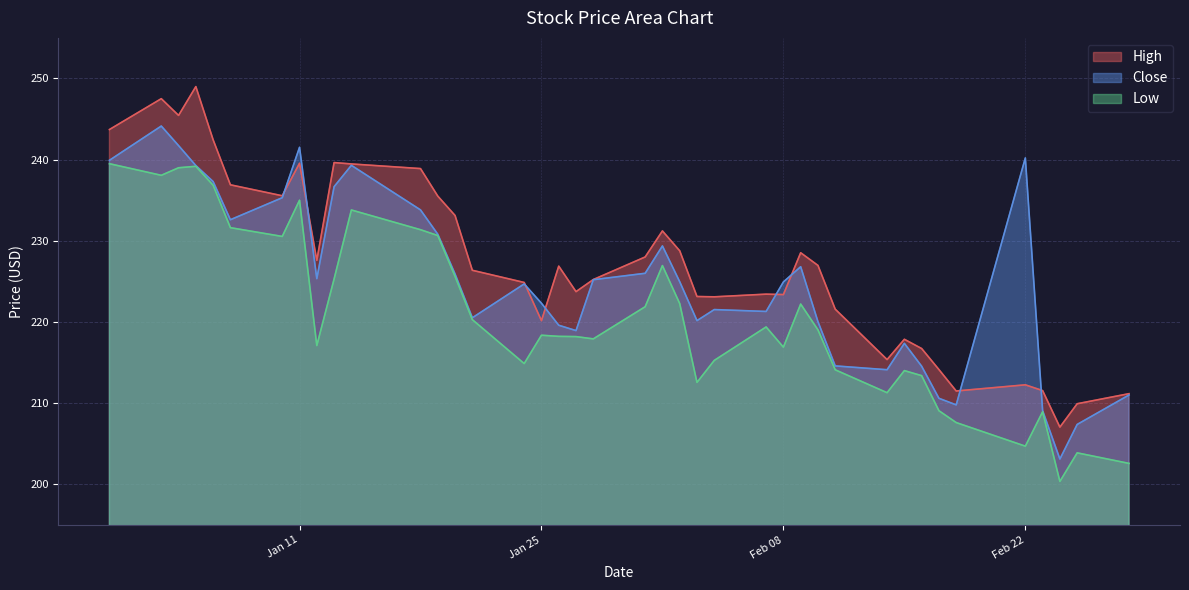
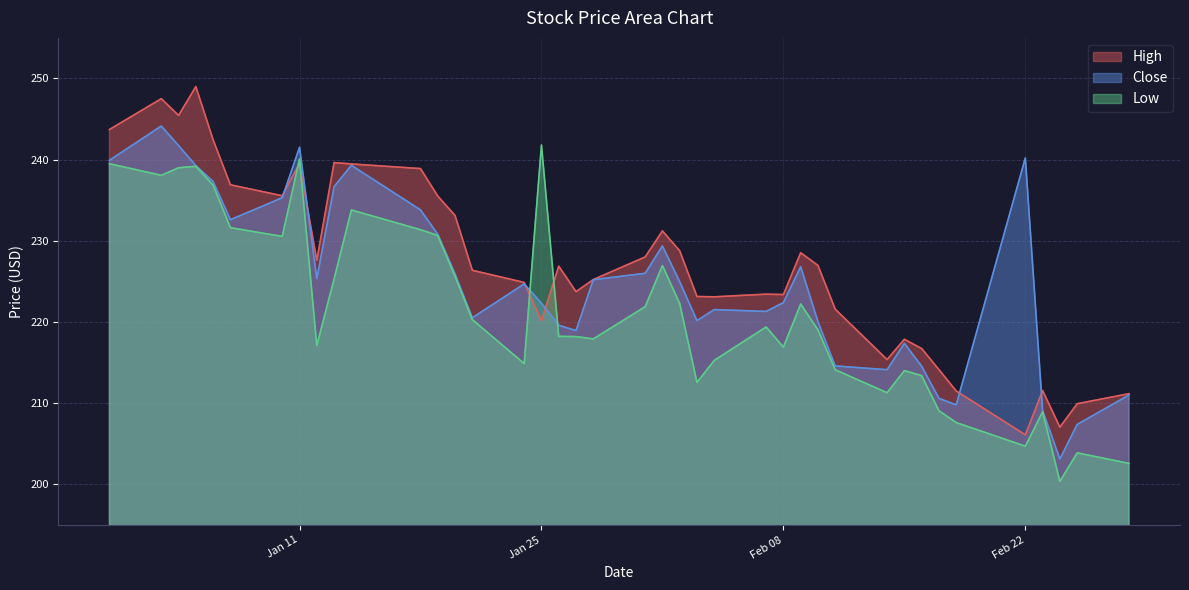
  {
    "High": {
      "Jan 11": 240,
      "Jan 25": 220,
      "Feb 08": 223,
-     "Feb 22": 212
+     "Feb 22": 206
    },
    "Close": {
      "Jan 11": 242,
      "Jan 25": 222,
-     "Feb 08": 225,
+     "Feb 08": 222,
      "Feb 22": 240
    },
    "Low": {
-     "Jan 11": 235,
-     "Jan 25": 218,
+     "Jan 11": 240,
+     "Jan 25": 242,
      "Feb 08": 217,
      "Feb 22": 205
    }
  }
